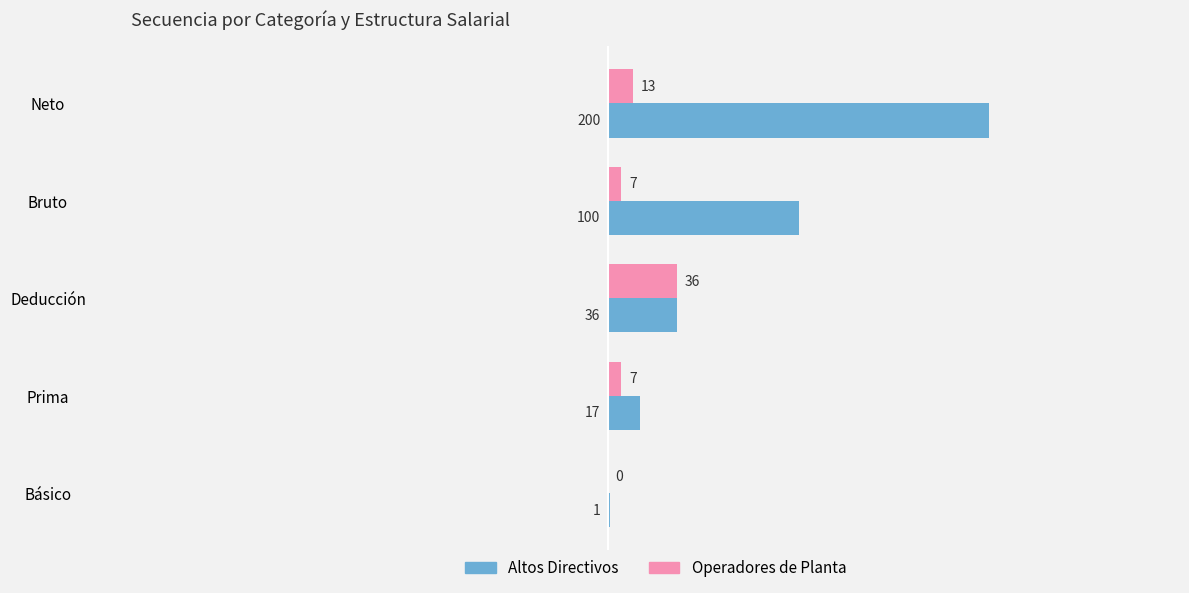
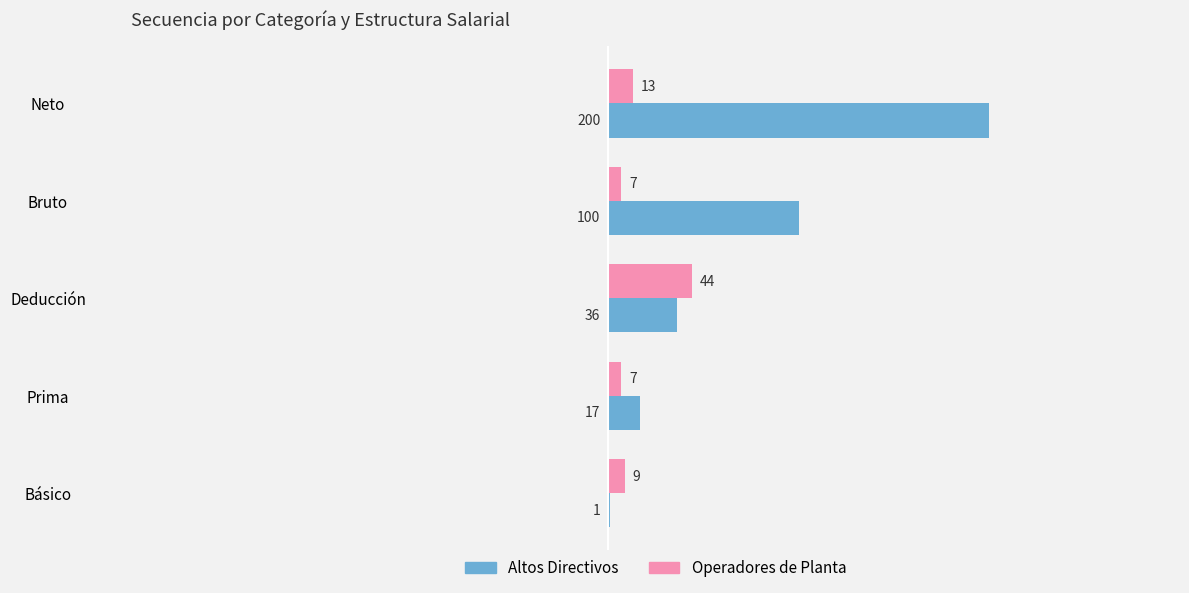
  {
    "Altos Directivos": {
      "Básico": 1
    },
    "Operadores de Planta": {
      "Neto": 13,
      "Bruto": 7,
-     "Deducción": 36,
+     "Deducción": 44,
      "Prima": 7,
-     "Básico": 0
+     "Básico": 9
    }
  }
